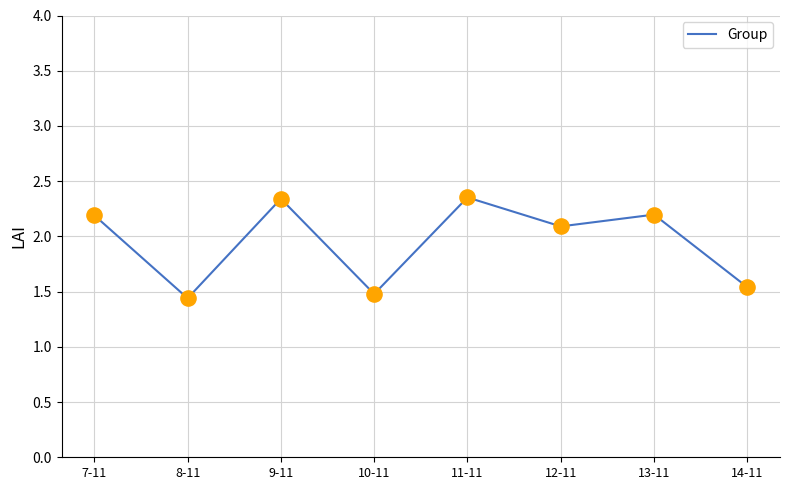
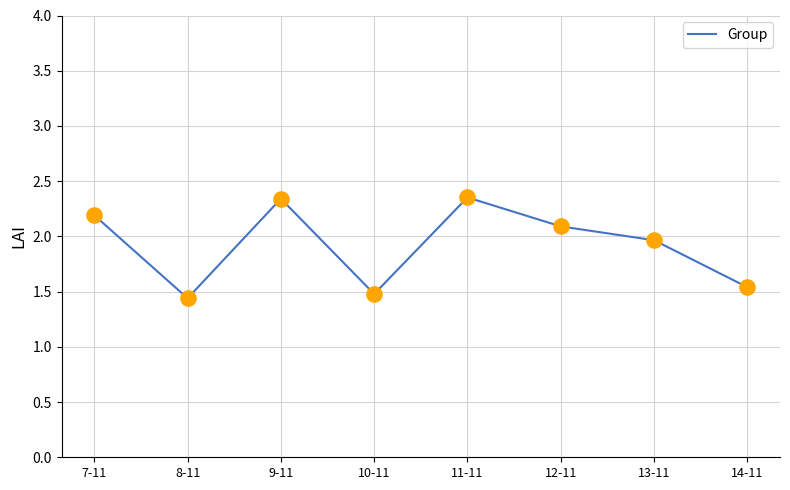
  {
    "7-11": 2.19,
    "8-11": 1.44,
    "9-11": 2.34,
    "10-11": 1.48,
    "11-11": 2.35,
    "12-11": 2.09,
-   "13-11": 2.20,
+   "13-11": 1.97,
    "14-11": 1.54
  }
